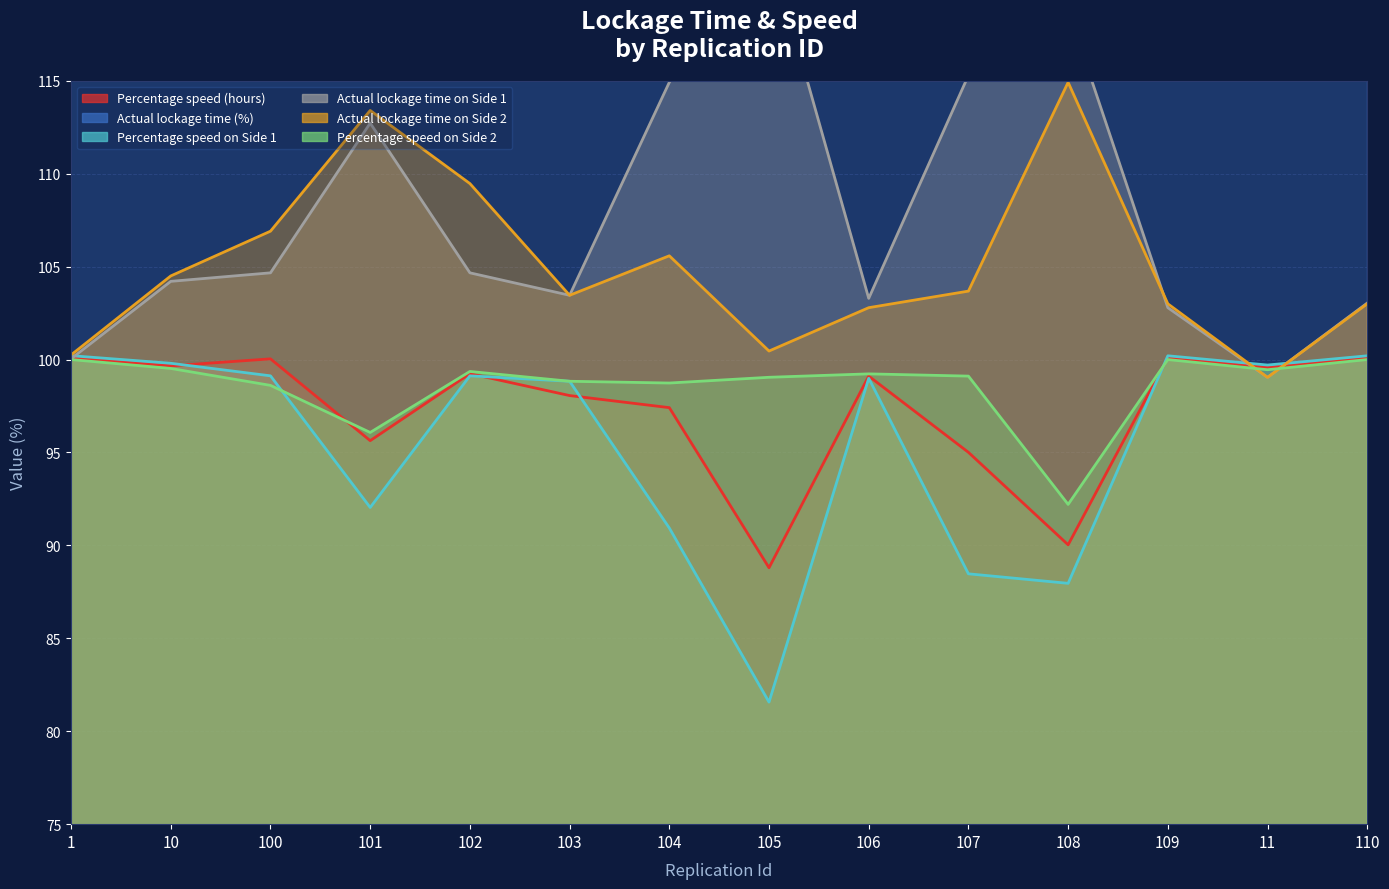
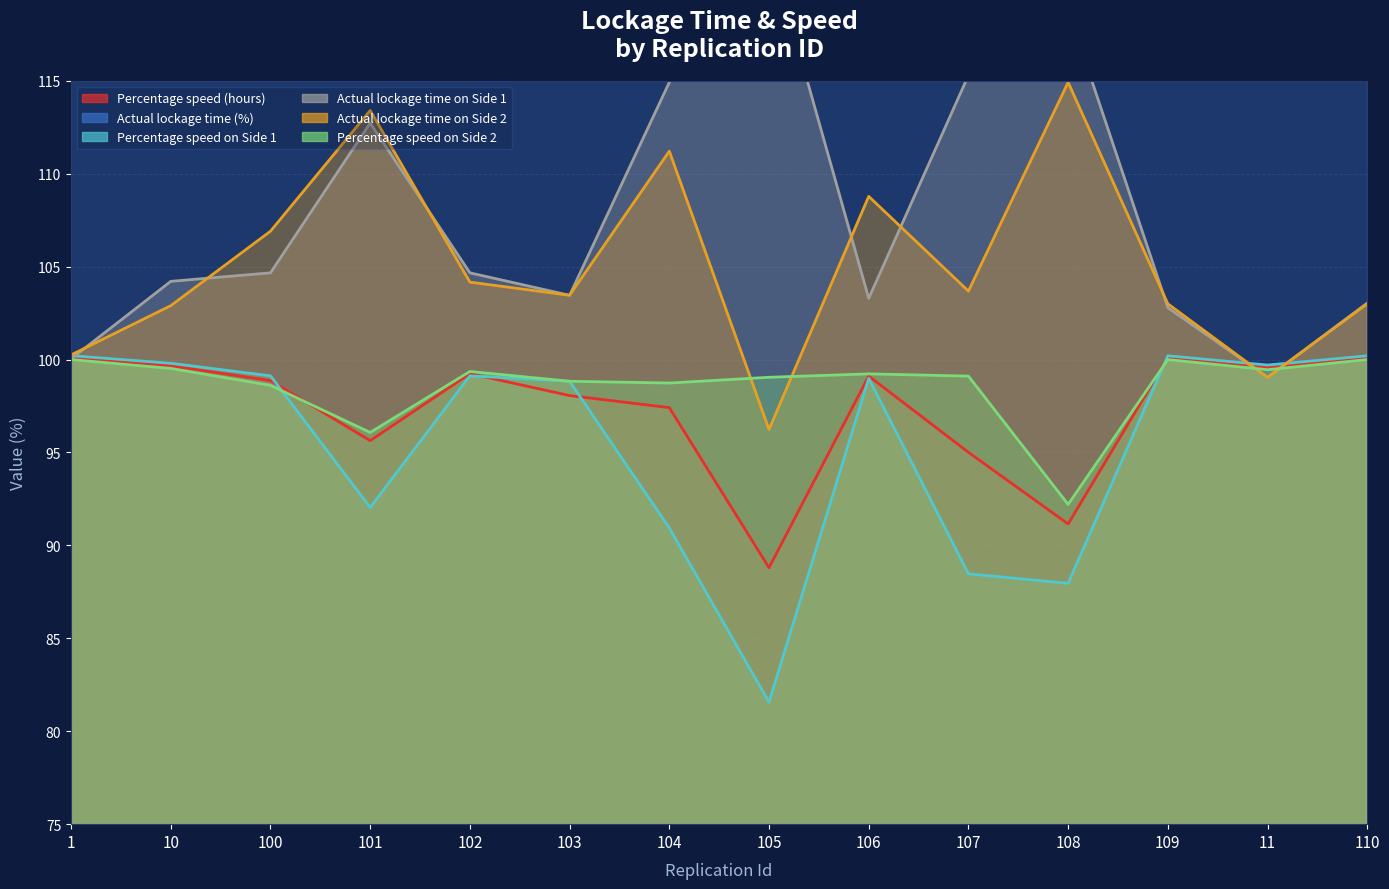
  {
    "Percentage speed (hours)": {
      "10": 99.7,
-     "100": 100.0,
+     "100": 98.9,
      "101": 95.6,
      "103": 98.1,
      "104": 97.4,
      "105": 88.8,
      "107": 95.0,
-     "108": 90.0
+     "108": 91.2
    },
    "Actual lockage time on Side 2": {
-     "10": 104.5,
+     "10": 102.9,
      "100": 106.9,
-     "102": 109.5,
-     "104": 105.6,
-     "105": 100.5,
-     "106": 102.8,
+     "102": 104.2,
+     "104": 111.2,
+     "105": 96.2,
+     "106": 108.8,
      "107": 103.7,
      "108": 114.9,
      "109": 103.0
    }
  }
